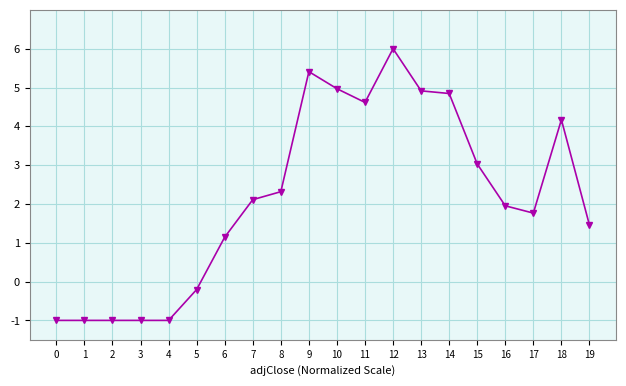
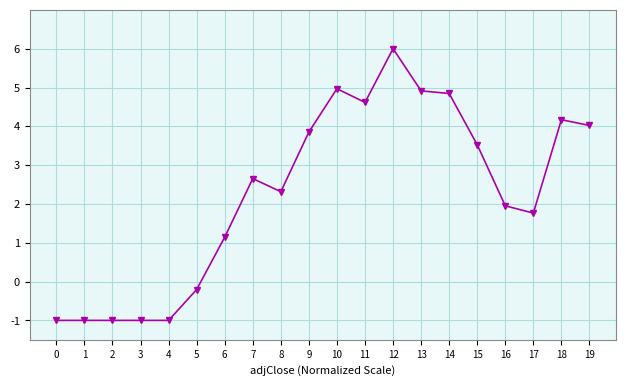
  {
    "0": -1.0,
    "1": -1.0,
    "2": -1.0,
    "3": -1.0,
    "4": -1.0,
    "5": -0.2,
    "6": 1.1,
-   "7": 2.1,
+   "7": 2.7,
    "8": 2.3,
-   "9": 5.4,
+   "9": 3.9,
    "10": 5.0,
    "11": 4.6,
    "12": 6.0,
    "13": 4.9,
    "14": 4.8,
-   "15": 3.0,
+   "15": 3.5,
    "16": 2.0,
    "17": 1.8,
    "18": 4.2,
-   "19": 1.5
+   "19": 4.0
  }
